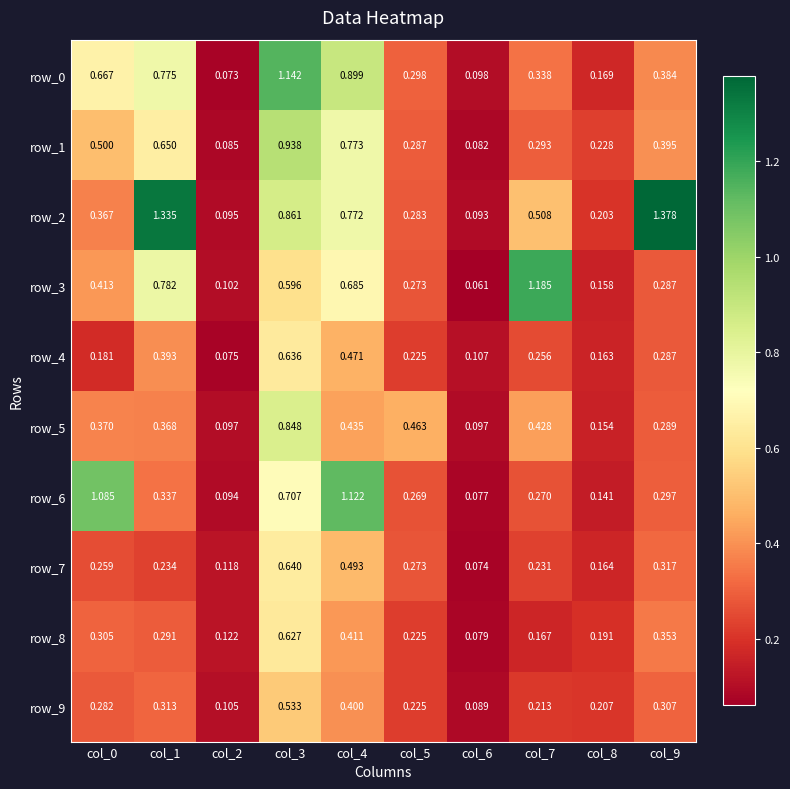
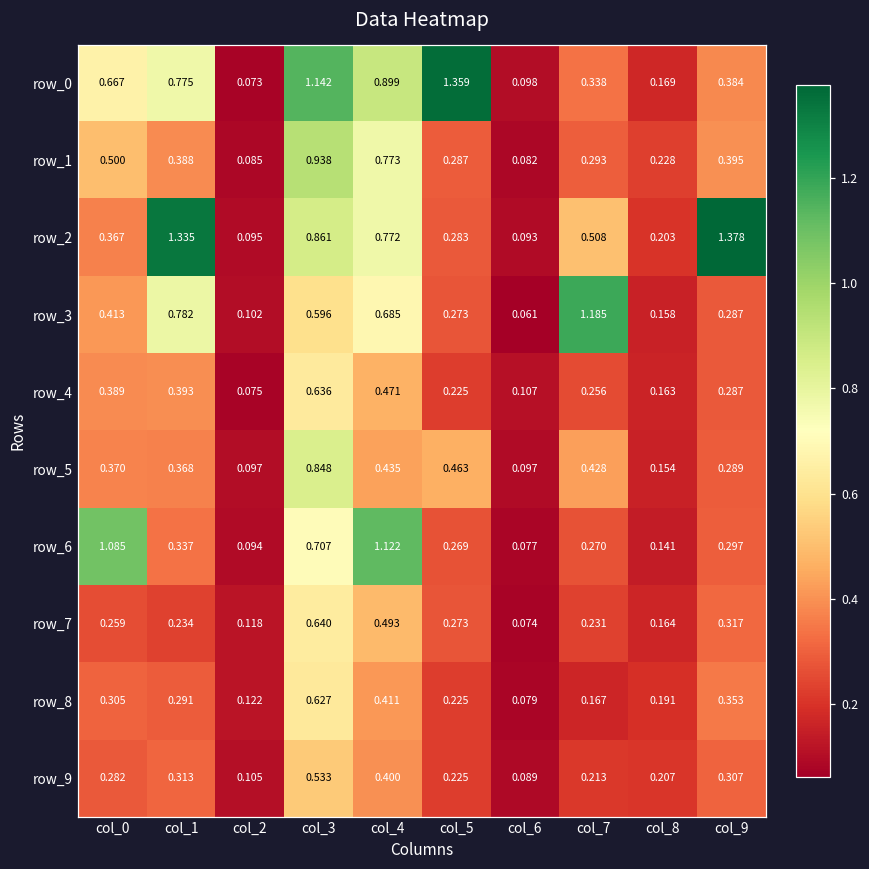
  {
    "row_0": {
      "col_0": 0.667,
      "col_1": 0.775,
      "col_2": 0.073,
      "col_3": 1.142,
      "col_4": 0.899,
-     "col_5": 0.298,
+     "col_5": 1.359,
      "col_6": 0.098,
      "col_7": 0.338,
      "col_8": 0.169,
      "col_9": 0.384
    },
    "row_1": {
      "col_0": 0.500,
-     "col_1": 0.650,
+     "col_1": 0.388,
      "col_2": 0.085,
      "col_3": 0.938,
      "col_4": 0.773,
      "col_5": 0.287,
      "col_6": 0.082,
      "col_7": 0.293,
      "col_8": 0.228,
      "col_9": 0.395
    },
    "row_2": {
      "col_0": 0.367,
      "col_1": 1.335,
      "col_2": 0.095,
      "col_3": 0.861,
      "col_4": 0.772,
      "col_5": 0.283,
      "col_6": 0.093,
      "col_7": 0.508,
      "col_8": 0.203,
      "col_9": 1.378
    },
    "row_3": {
      "col_0": 0.413,
      "col_1": 0.782,
      "col_2": 0.102,
      "col_3": 0.596,
      "col_4": 0.685,
      "col_5": 0.273,
      "col_6": 0.061,
      "col_7": 1.185,
      "col_8": 0.158,
      "col_9": 0.287
    },
    "row_4": {
-     "col_0": 0.181,
+     "col_0": 0.389,
      "col_1": 0.393,
      "col_2": 0.075,
      "col_3": 0.636,
      "col_4": 0.471,
      "col_5": 0.225,
      "col_6": 0.107,
      "col_7": 0.256,
      "col_8": 0.163,
      "col_9": 0.287
    },
    "row_5": {
      "col_0": 0.370,
      "col_1": 0.368,
      "col_2": 0.097,
      "col_3": 0.848,
      "col_4": 0.435,
      "col_5": 0.463,
      "col_6": 0.097,
      "col_7": 0.428,
      "col_8": 0.154,
      "col_9": 0.289
    },
    "row_6": {
      "col_0": 1.085,
      "col_1": 0.337,
      "col_2": 0.094,
      "col_3": 0.707,
      "col_4": 1.122,
      "col_5": 0.269,
      "col_6": 0.077,
      "col_7": 0.270,
      "col_8": 0.141,
      "col_9": 0.297
    },
    "row_7": {
      "col_0": 0.259,
      "col_1": 0.234,
      "col_2": 0.118,
      "col_3": 0.640,
      "col_4": 0.493,
      "col_5": 0.273,
      "col_6": 0.074,
      "col_7": 0.231,
      "col_8": 0.164,
      "col_9": 0.317
    },
    "row_8": {
      "col_0": 0.305,
      "col_1": 0.291,
      "col_2": 0.122,
      "col_3": 0.627,
      "col_4": 0.411,
      "col_5": 0.225,
      "col_6": 0.079,
      "col_7": 0.167,
      "col_8": 0.191,
      "col_9": 0.353
    },
    "row_9": {
      "col_0": 0.282,
      "col_1": 0.313,
      "col_2": 0.105,
      "col_3": 0.533,
      "col_4": 0.400,
      "col_5": 0.225,
      "col_6": 0.089,
      "col_7": 0.213,
      "col_8": 0.207,
      "col_9": 0.307
    }
  }
